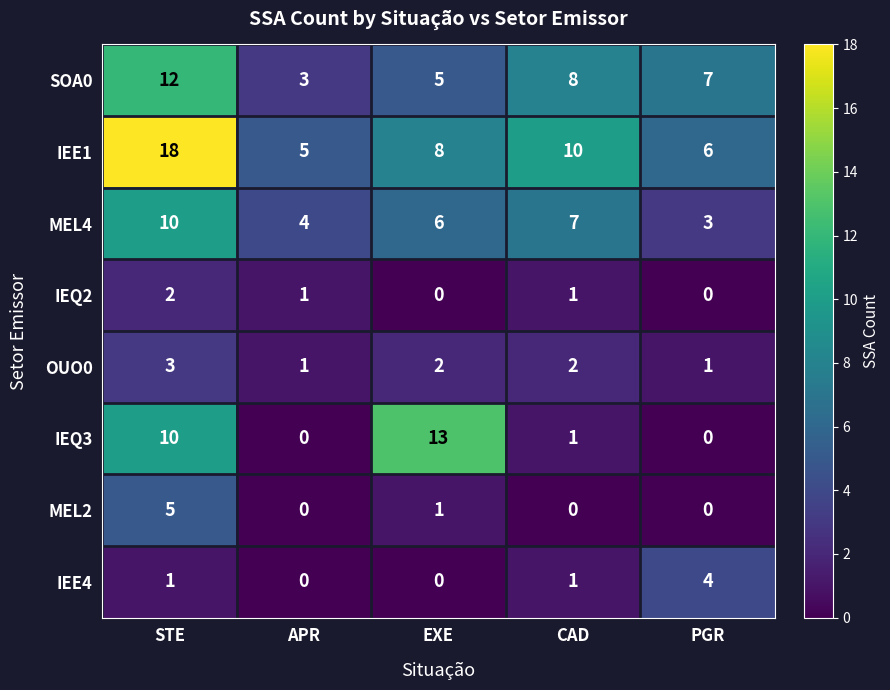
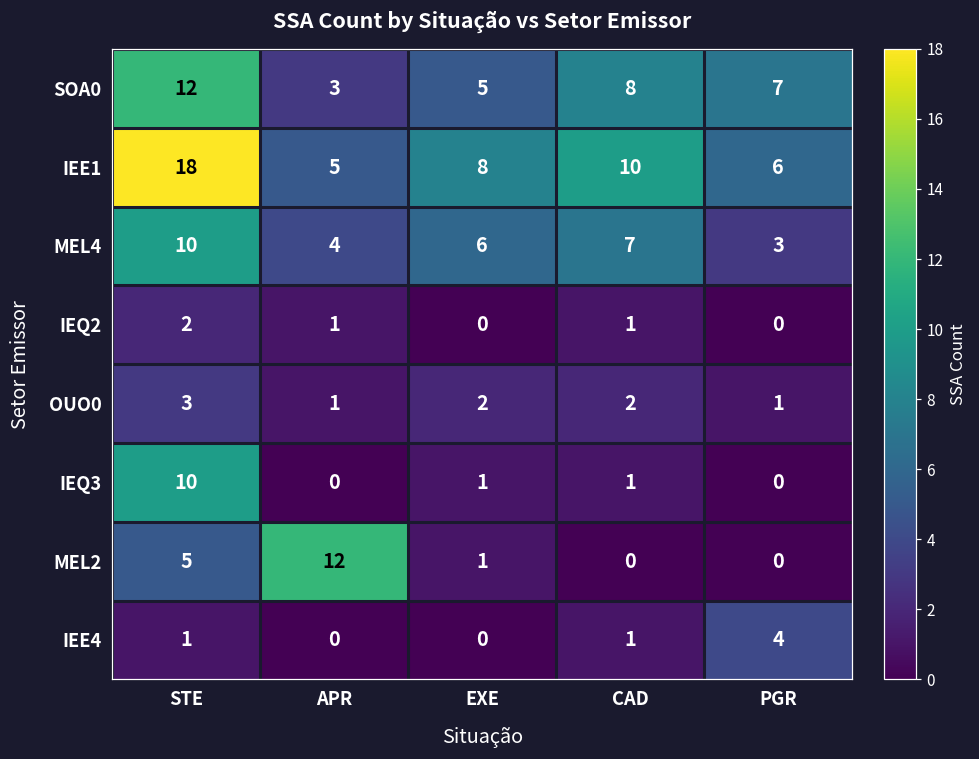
  {
    "SOA0": {
      "STE": 12,
      "APR": 3,
      "EXE": 5,
      "CAD": 8,
      "PGR": 7
    },
    "IEE1": {
      "STE": 18,
      "APR": 5,
      "EXE": 8,
      "CAD": 10,
      "PGR": 6
    },
    "MEL4": {
      "STE": 10,
      "APR": 4,
      "EXE": 6,
      "CAD": 7,
      "PGR": 3
    },
    "IEQ2": {
      "STE": 2,
      "APR": 1,
      "EXE": 0,
      "CAD": 1,
      "PGR": 0
    },
    "OUO0": {
      "STE": 3,
      "APR": 1,
      "EXE": 2,
      "CAD": 2,
      "PGR": 1
    },
    "IEQ3": {
      "STE": 10,
      "APR": 0,
-     "EXE": 13,
+     "EXE": 1,
      "CAD": 1,
      "PGR": 0
    },
    "MEL2": {
      "STE": 5,
-     "APR": 0,
+     "APR": 12,
      "EXE": 1,
      "CAD": 0,
      "PGR": 0
    },
    "IEE4": {
      "STE": 1,
      "APR": 0,
      "EXE": 0,
      "CAD": 1,
      "PGR": 4
    }
  }
